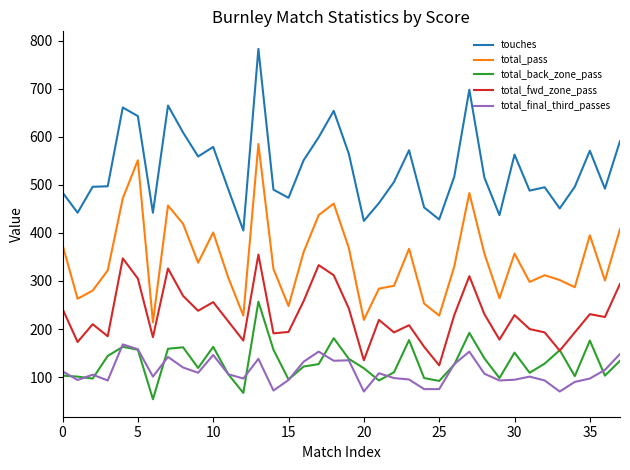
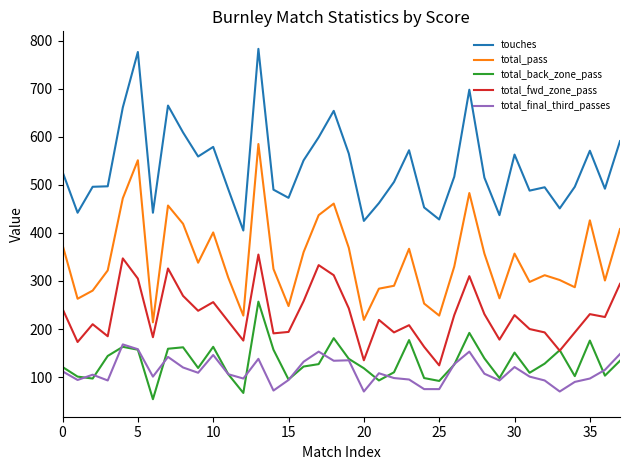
  {
    "touches": {
-     "0": 480,
-     "5": 640,
+     "0": 530,
+     "5": 780,
      "10": 580,
      "15": 470,
      "20": 430,
      "25": 430,
      "30": 560,
      "35": 570
    },
    "total_pass": {
      "0": 380,
      "5": 550,
      "10": 400,
      "15": 250,
      "20": 220,
      "25": 230,
      "30": 360,
-     "35": 400
+     "35": 430
    },
    "total_back_zone_pass": {
-     "0": 100,
+     "0": 120,
      "10": 160,
      "20": 120,
      "25": 90,
      "30": 150,
      "35": 180
    },
    "total_fwd_zone_pass": {
      "0": 240,
      "5": 310,
      "10": 260,
      "15": 190,
      "20": 140,
      "25": 120,
      "30": 230,
      "35": 230
    },
    "total_final_third_passes": {
      "0": 110,
      "10": 150,
      "20": 70,
      "25": 80,
-     "30": 90,
+     "30": 120,
      "35": 100
    }
  }
